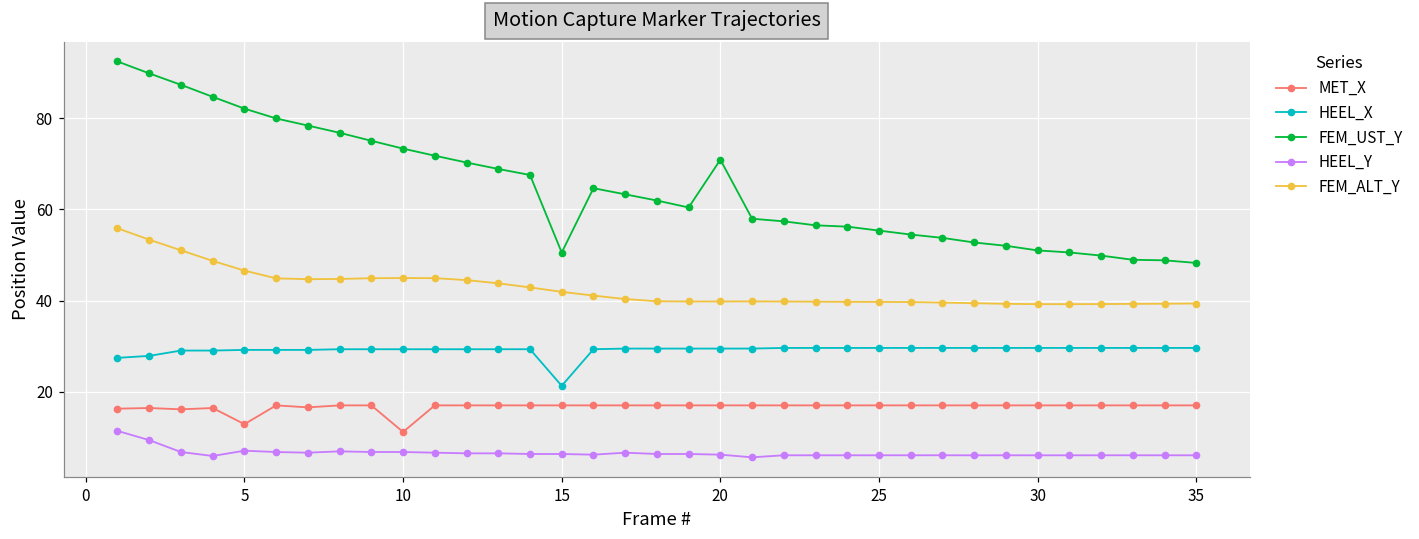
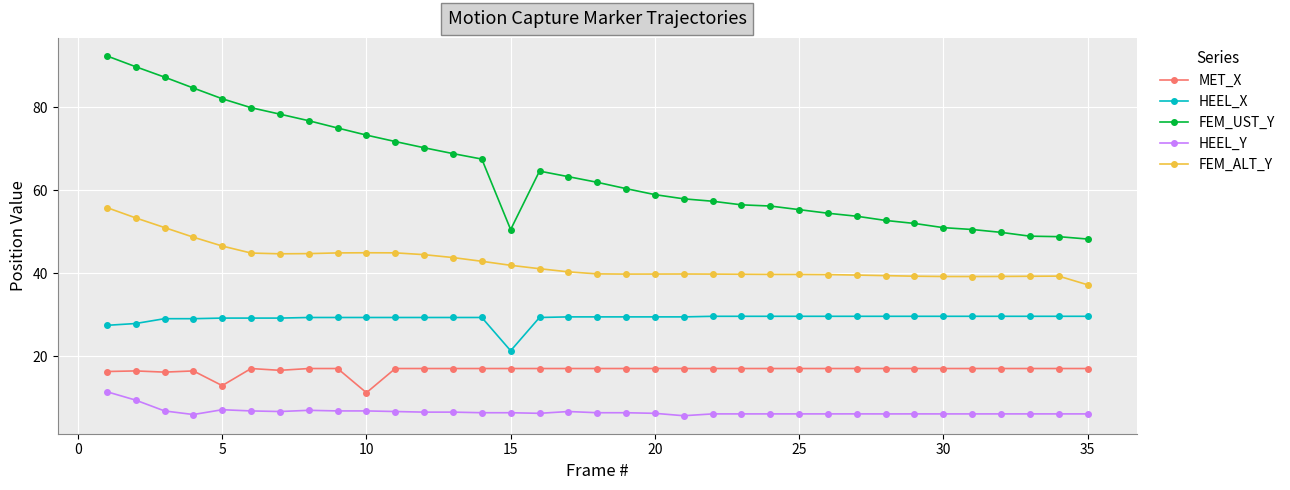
  {
    "MET_X": {
      "5": 13,
      "10": 11,
      "15": 17,
      "20": 17,
      "25": 17,
      "30": 17,
      "35": 17
    },
    "HEEL_X": {
      "5": 29,
      "10": 29,
      "15": 21,
      "20": 30,
      "25": 30,
      "30": 30,
      "35": 30
    },
    "FEM_UST_Y": {
      "5": 82,
      "10": 73,
      "15": 51,
-     "20": 71,
+     "20": 59,
      "25": 55,
      "30": 51,
      "35": 48
    },
    "HEEL_Y": {
      "5": 7,
      "10": 7,
      "15": 6,
      "20": 6,
      "25": 6,
      "30": 6,
      "35": 6
    },
    "FEM_ALT_Y": {
      "5": 47,
      "10": 45,
      "15": 42,
      "20": 40,
      "25": 40,
      "30": 39,
-     "35": 39
+     "35": 37
    }
  }
